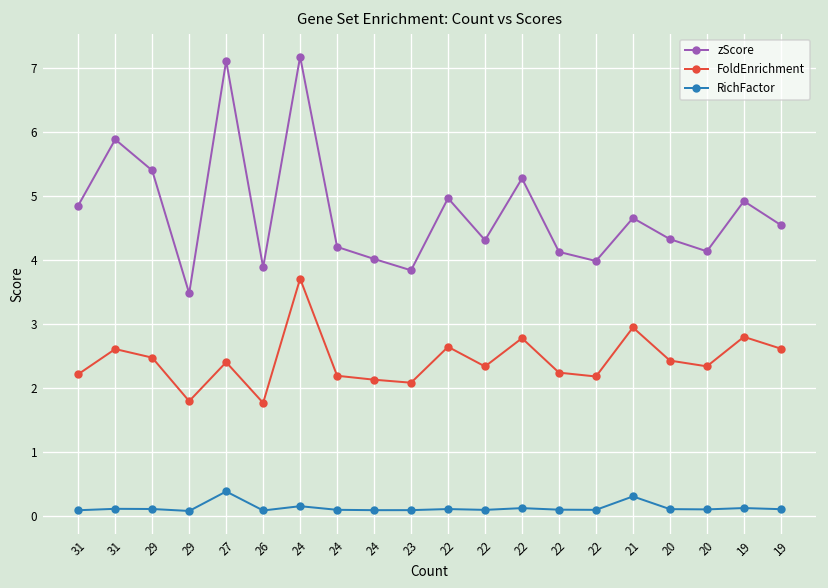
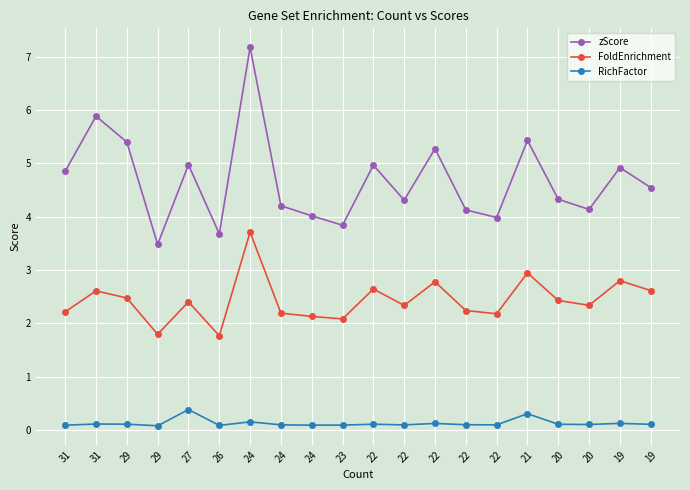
  {
    "zScore": {
-     "27": 7.1,
-     "26": 3.9,
+     "27": 5.0,
+     "26": 3.7,
      "23": 3.8,
-     "21": 4.7
+     "21": 5.4
    },
    "FoldEnrichment": {
      "27": 2.4,
      "26": 1.8,
      "23": 2.1,
      "21": 2.9
    },
    "RichFactor": {
      "27": 0.4,
      "26": 0.1,
      "23": 0.1,
      "21": 0.3
    }
  }
